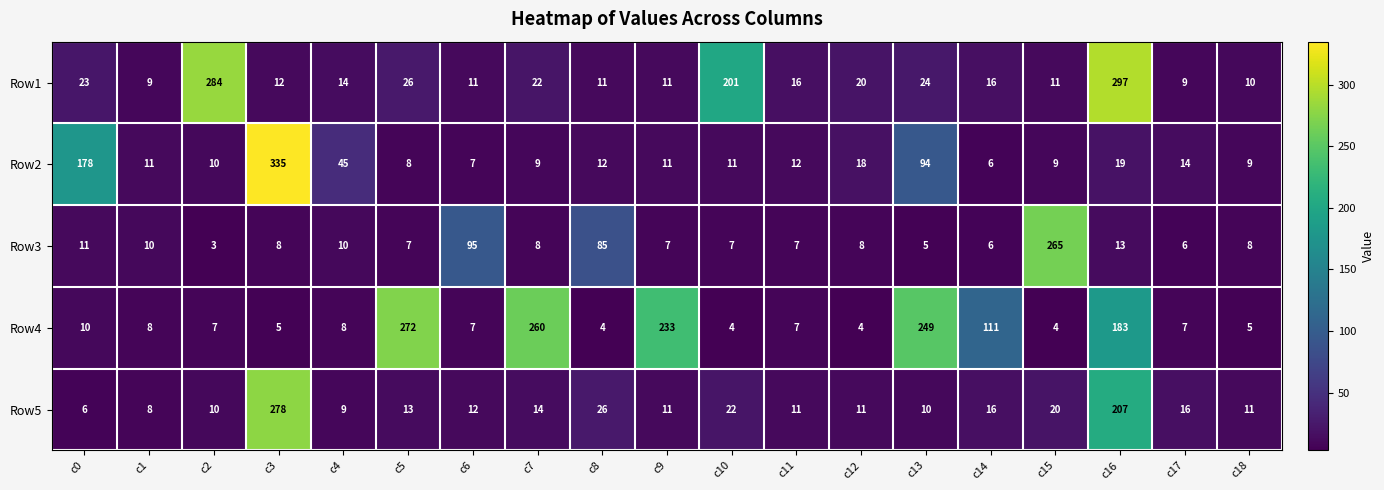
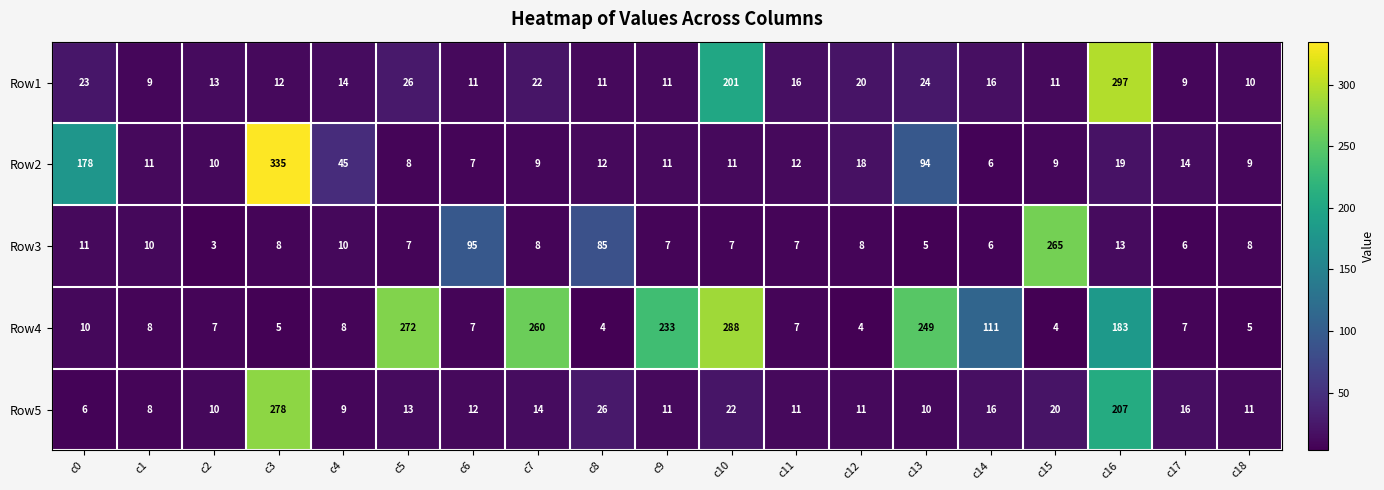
  {
    "Row1": {
      "c0": 23,
      "c1": 9,
-     "c2": 284,
+     "c2": 13,
      "c3": 12,
      "c4": 14,
      "c5": 26,
      "c6": 11,
      "c7": 22,
      "c8": 11,
      "c9": 11,
      "c10": 201,
      "c11": 16,
      "c12": 20,
      "c13": 24,
      "c14": 16,
      "c15": 11,
      "c16": 297,
      "c17": 9,
      "c18": 10
    },
    "Row2": {
      "c0": 178,
      "c1": 11,
      "c2": 10,
      "c3": 335,
      "c4": 45,
      "c5": 8,
      "c6": 7,
      "c7": 9,
      "c8": 12,
      "c9": 11,
      "c10": 11,
      "c11": 12,
      "c12": 18,
      "c13": 94,
      "c14": 6,
      "c15": 9,
      "c16": 19,
      "c17": 14,
      "c18": 9
    },
    "Row3": {
      "c0": 11,
      "c1": 10,
      "c2": 3,
      "c3": 8,
      "c4": 10,
      "c5": 7,
      "c6": 95,
      "c7": 8,
      "c8": 85,
      "c9": 7,
      "c10": 7,
      "c11": 7,
      "c12": 8,
      "c13": 5,
      "c14": 6,
      "c15": 265,
      "c16": 13,
      "c17": 6,
      "c18": 8
    },
    "Row4": {
      "c0": 10,
      "c1": 8,
      "c2": 7,
      "c3": 5,
      "c4": 8,
      "c5": 272,
      "c6": 7,
      "c7": 260,
      "c8": 4,
      "c9": 233,
-     "c10": 4,
+     "c10": 288,
      "c11": 7,
      "c12": 4,
      "c13": 249,
      "c14": 111,
      "c15": 4,
      "c16": 183,
      "c17": 7,
      "c18": 5
    },
    "Row5": {
      "c0": 6,
      "c1": 8,
      "c2": 10,
      "c3": 278,
      "c4": 9,
      "c5": 13,
      "c6": 12,
      "c7": 14,
      "c8": 26,
      "c9": 11,
      "c10": 22,
      "c11": 11,
      "c12": 11,
      "c13": 10,
      "c14": 16,
      "c15": 20,
      "c16": 207,
      "c17": 16,
      "c18": 11
    }
  }
